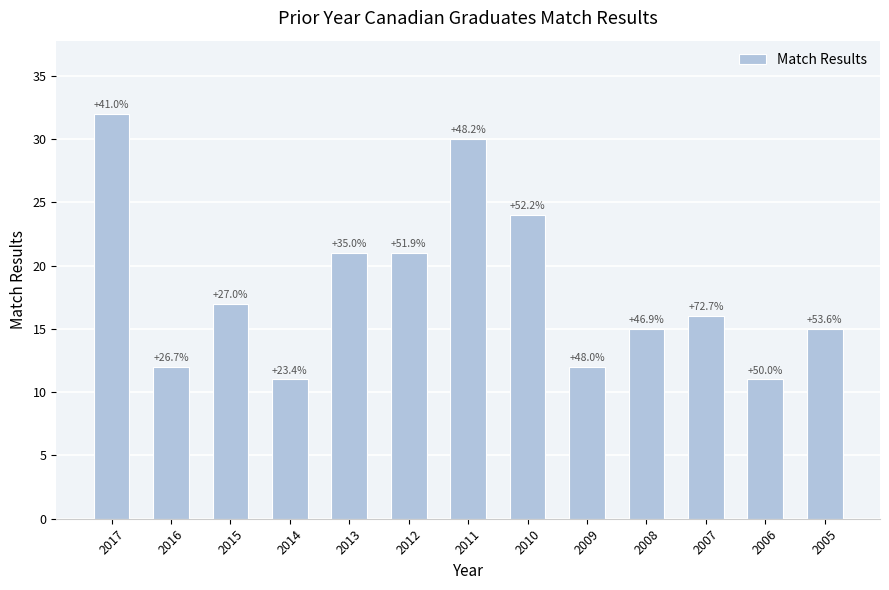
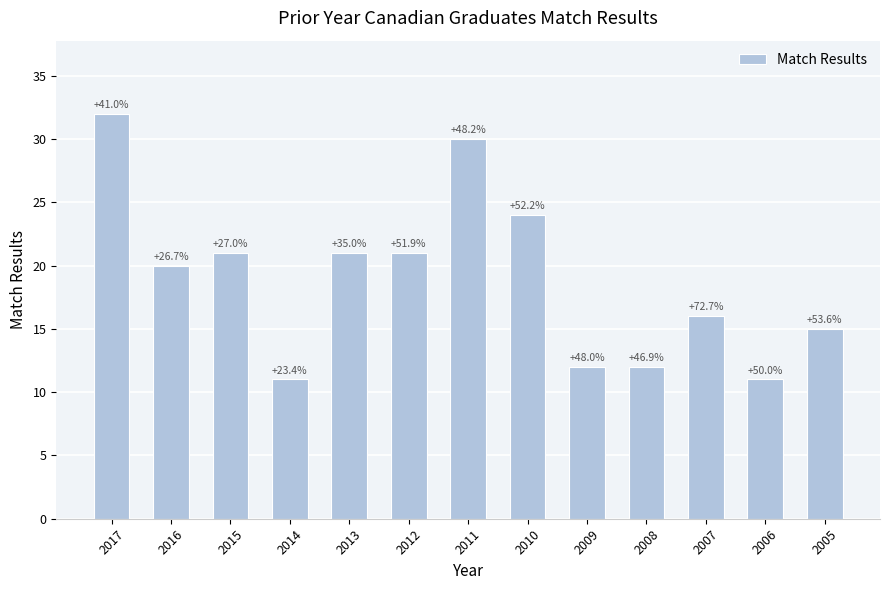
  {
-   "2016": 12,
-   "2015": 17,
-   "2008": 15
+   "2016": 20,
+   "2015": 21,
+   "2008": 12
  }
